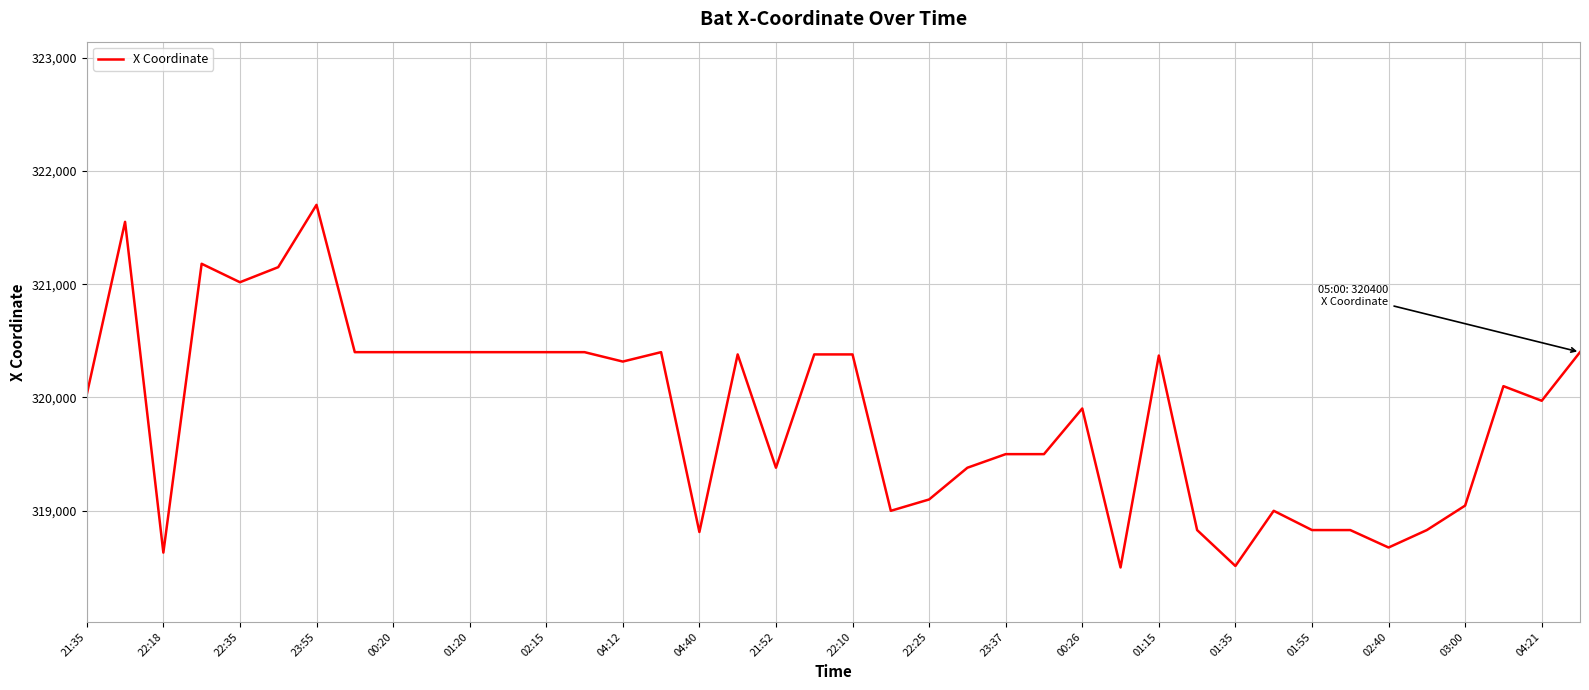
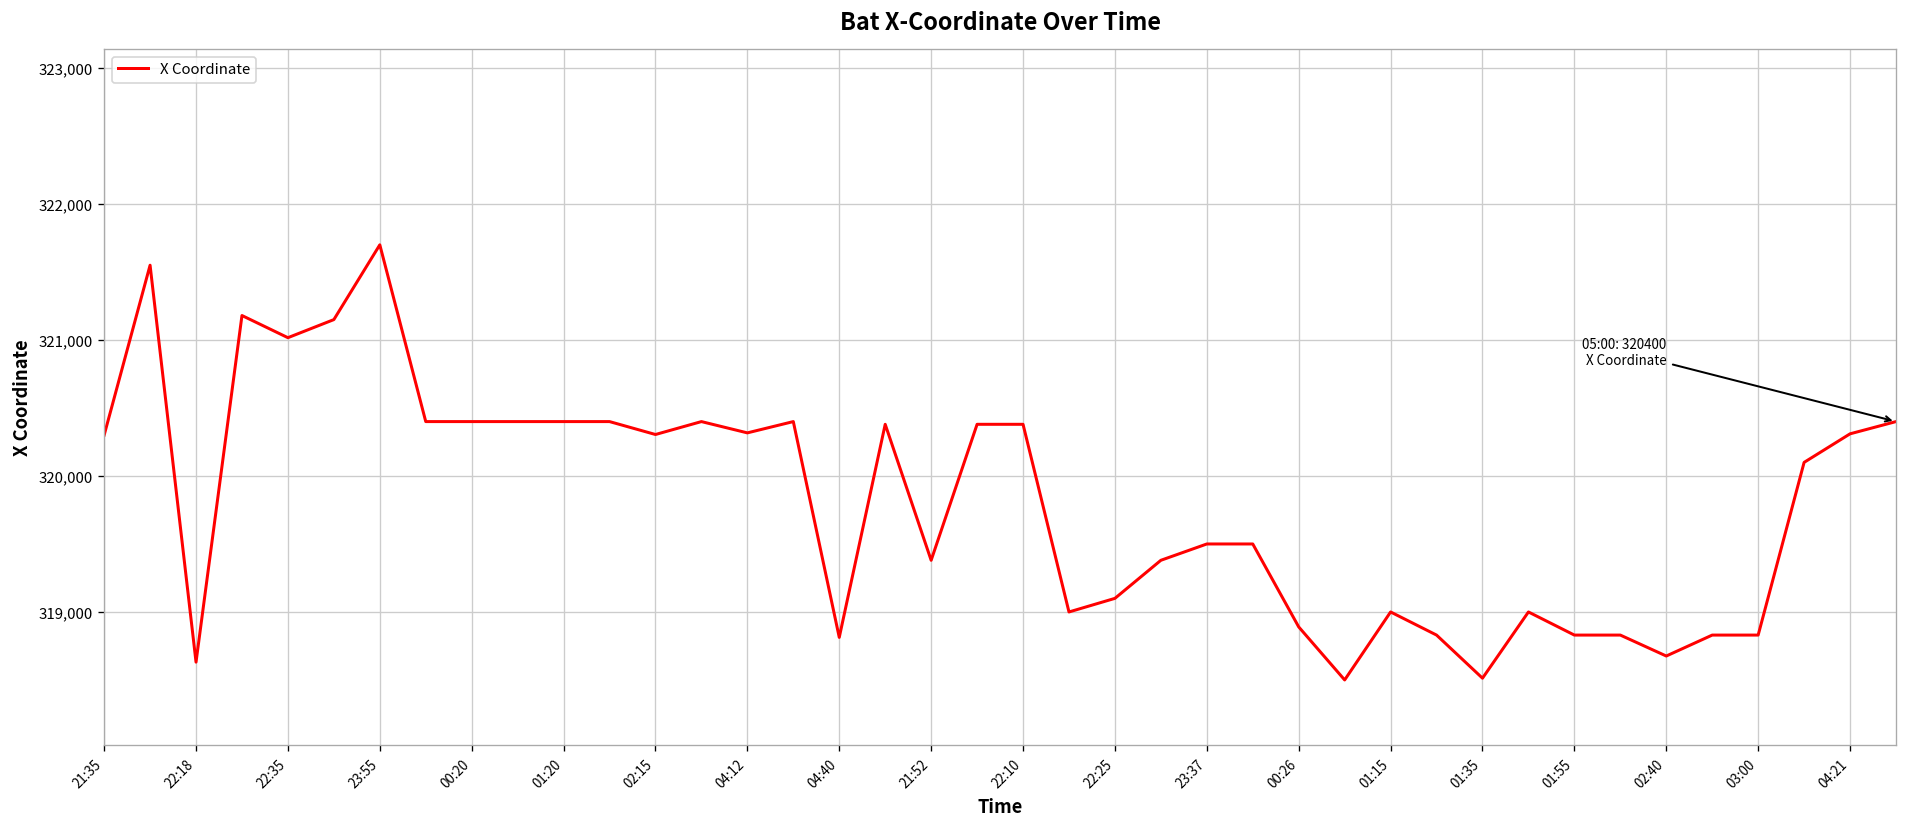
  {
-   "21:35": "320,030",
+   "21:35": "320,300",
    "22:18": "318,630",
    "22:35": "321,020",
    "23:55": "321,700",
    "00:20": "320,400",
    "01:20": "320,400",
-   "02:15": "320,400",
+   "02:15": "320,310",
    "04:12": "320,320",
    "04:40": "318,810",
    "21:52": "319,380",
    "23:37": "319,500",
-   "00:26": "319,900",
-   "01:15": "320,370",
+   "00:26": "318,890",
+   "01:15": "319,000",
    "01:35": "318,510",
    "01:55": "318,830",
    "02:40": "318,680",
-   "03:00": "319,050",
-   "04:21": "319,970"
+   "03:00": "318,830",
+   "04:21": "320,310"
  }
